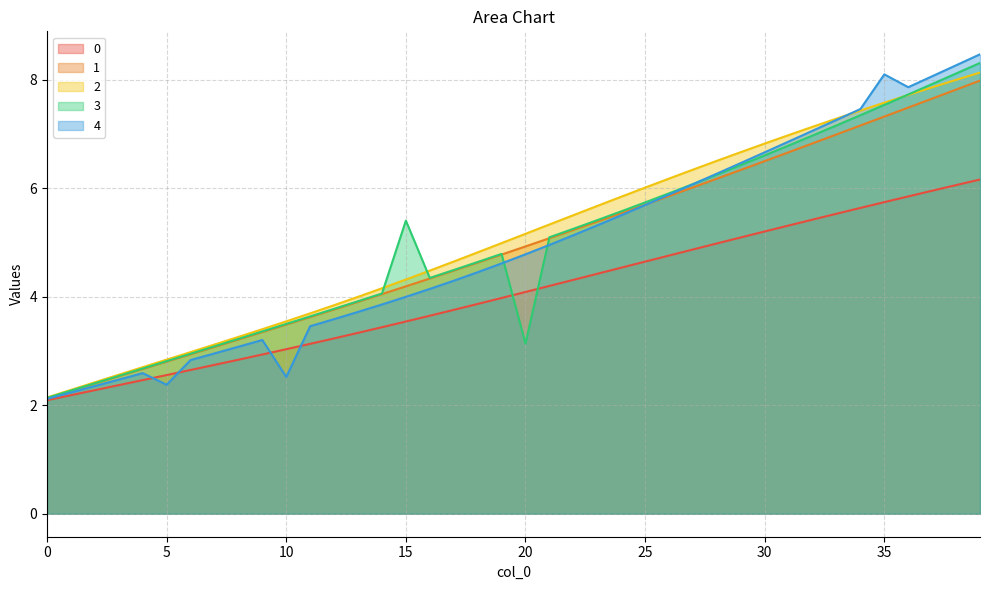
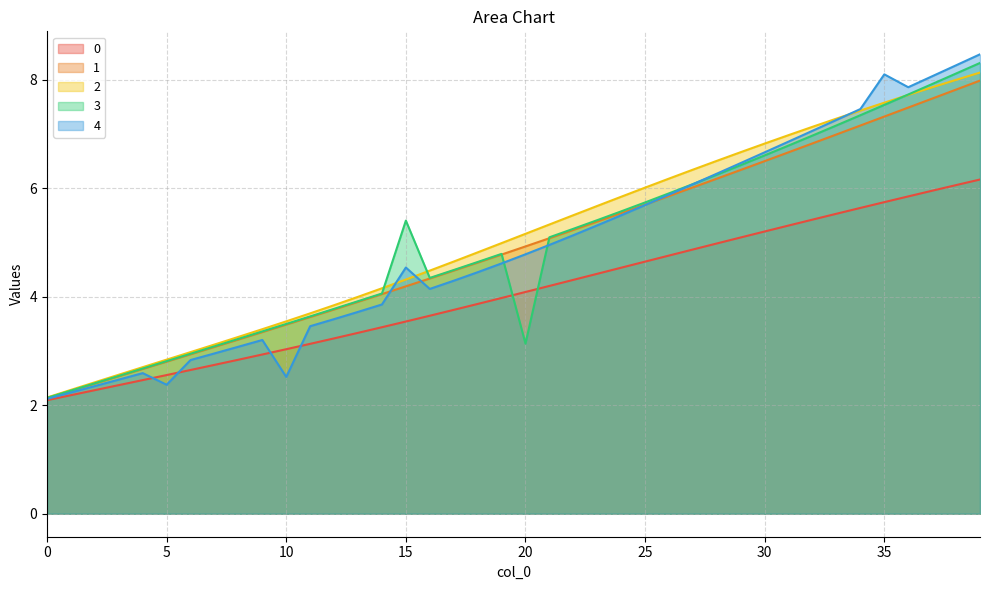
  {
    "3": {
      "15": 5.4,
      "20": 3.1,
      "30": 6.6
    },
    "4": {
      "5": 2.4,
      "10": 2.5,
-     "15": 4.0,
+     "15": 4.5,
      "20": 4.8,
      "30": 6.7,
      "35": 8.1
    }
  }
